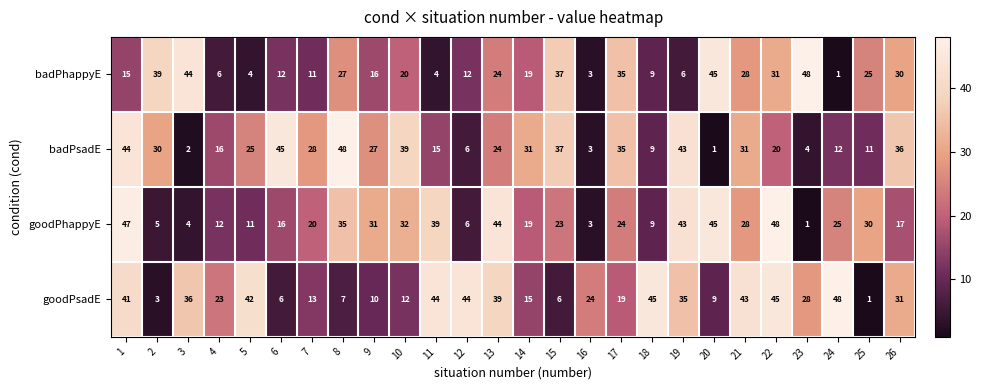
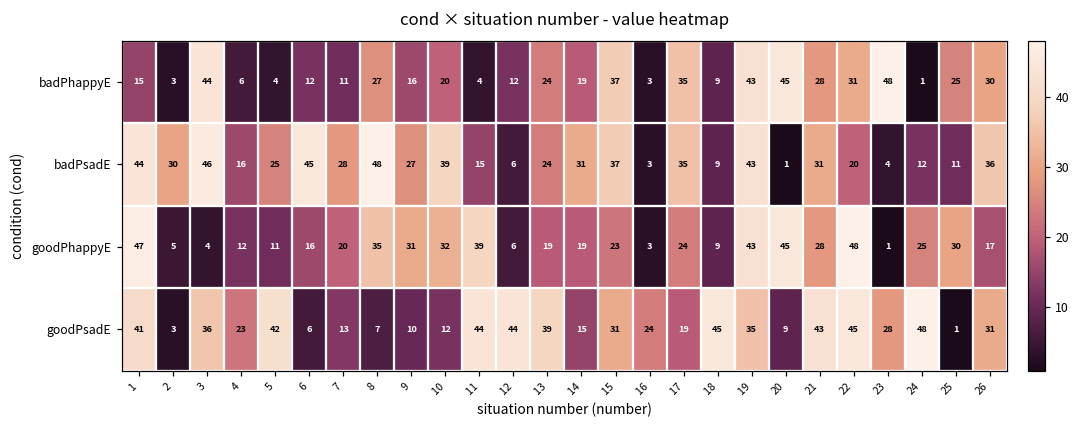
  {
    "badPhappyE": {
      "1": 15,
-     "2": 39,
+     "2": 3,
      "3": 44,
      "4": 6,
      "5": 4,
      "6": 12,
      "7": 11,
      "8": 27,
      "9": 16,
      "10": 20,
      "11": 4,
      "12": 12,
      "13": 24,
      "14": 19,
      "15": 37,
      "16": 3,
      "17": 35,
      "18": 9,
-     "19": 6,
+     "19": 43,
      "20": 45,
      "21": 28,
      "22": 31,
      "23": 48,
      "24": 1,
      "25": 25,
      "26": 30
    },
    "badPsadE": {
      "1": 44,
      "2": 30,
-     "3": 2,
+     "3": 46,
      "4": 16,
      "5": 25,
      "6": 45,
      "7": 28,
      "8": 48,
      "9": 27,
      "10": 39,
      "11": 15,
      "12": 6,
      "13": 24,
      "14": 31,
      "15": 37,
      "16": 3,
      "17": 35,
      "18": 9,
      "19": 43,
      "20": 1,
      "21": 31,
      "22": 20,
      "23": 4,
      "24": 12,
      "25": 11,
      "26": 36
    },
    "goodPhappyE": {
      "1": 47,
      "2": 5,
      "3": 4,
      "4": 12,
      "5": 11,
      "6": 16,
      "7": 20,
      "8": 35,
      "9": 31,
      "10": 32,
      "11": 39,
      "12": 6,
-     "13": 44,
+     "13": 19,
      "14": 19,
      "15": 23,
      "16": 3,
      "17": 24,
      "18": 9,
      "19": 43,
      "20": 45,
      "21": 28,
      "22": 48,
      "23": 1,
      "24": 25,
      "25": 30,
      "26": 17
    },
    "goodPsadE": {
      "1": 41,
      "2": 3,
      "3": 36,
      "4": 23,
      "5": 42,
      "6": 6,
      "7": 13,
      "8": 7,
      "9": 10,
      "10": 12,
      "11": 44,
      "12": 44,
      "13": 39,
      "14": 15,
-     "15": 6,
+     "15": 31,
      "16": 24,
      "17": 19,
      "18": 45,
      "19": 35,
      "20": 9,
      "21": 43,
      "22": 45,
      "23": 28,
      "24": 48,
      "25": 1,
      "26": 31
    }
  }
